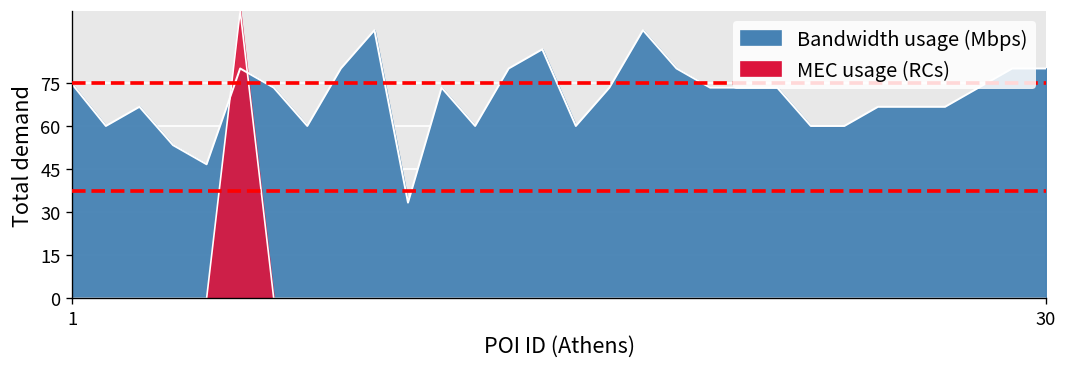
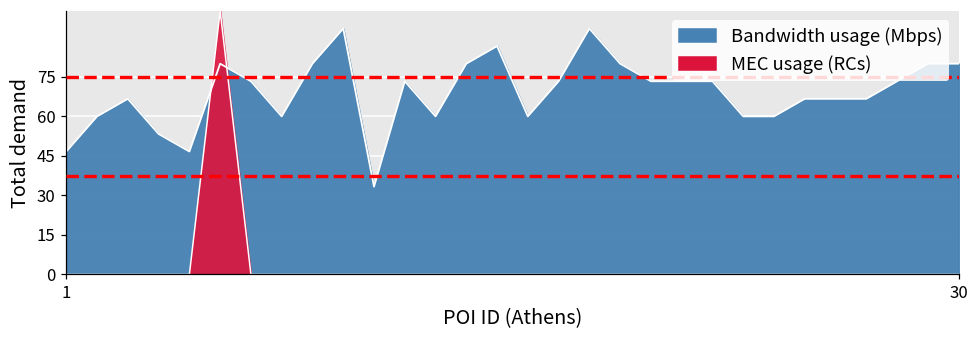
  {
    "Bandwidth usage (Mbps)": {
-     "1": 74,
+     "1": 47,
      "30": 80
    },
    "MEC usage (RCs)": {
      "1": 0,
      "30": 0
    }
  }
